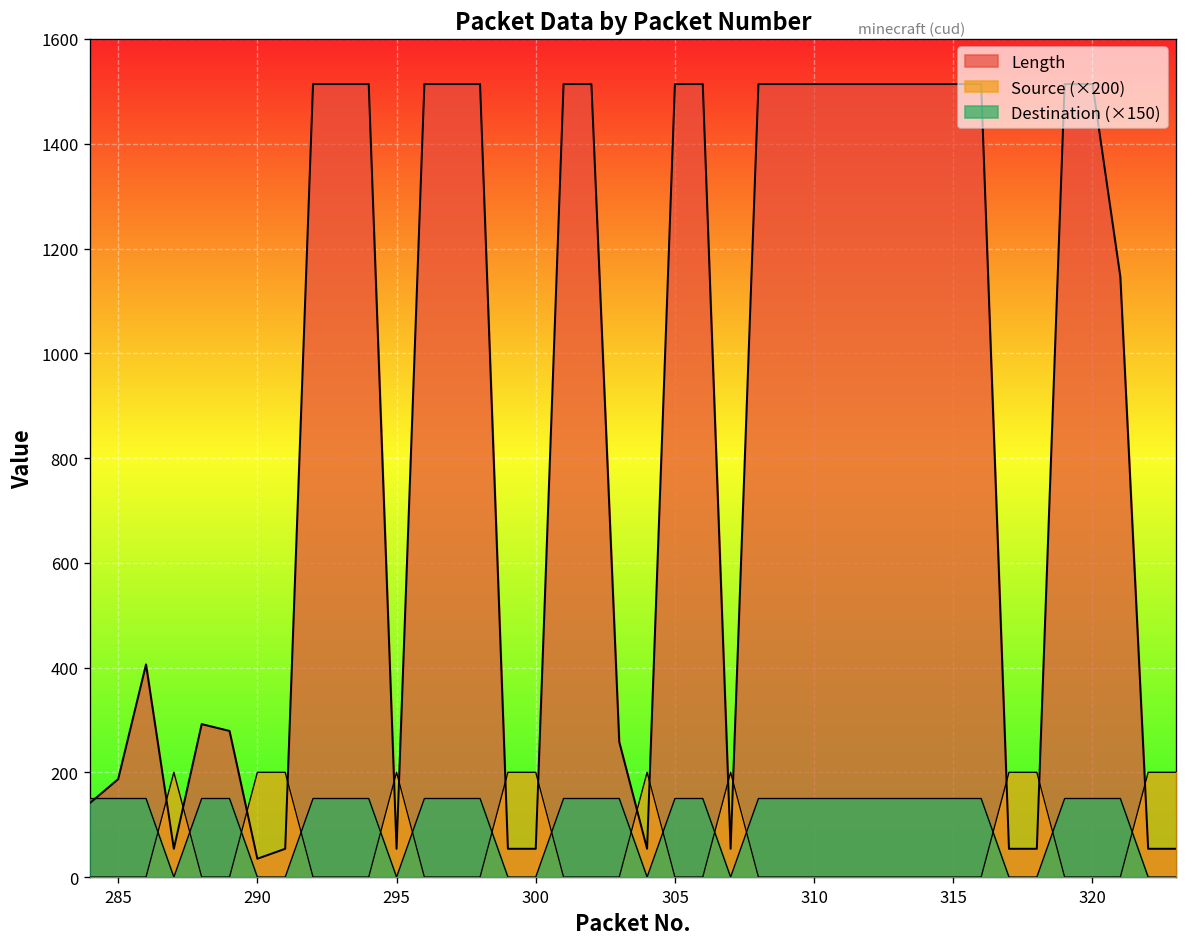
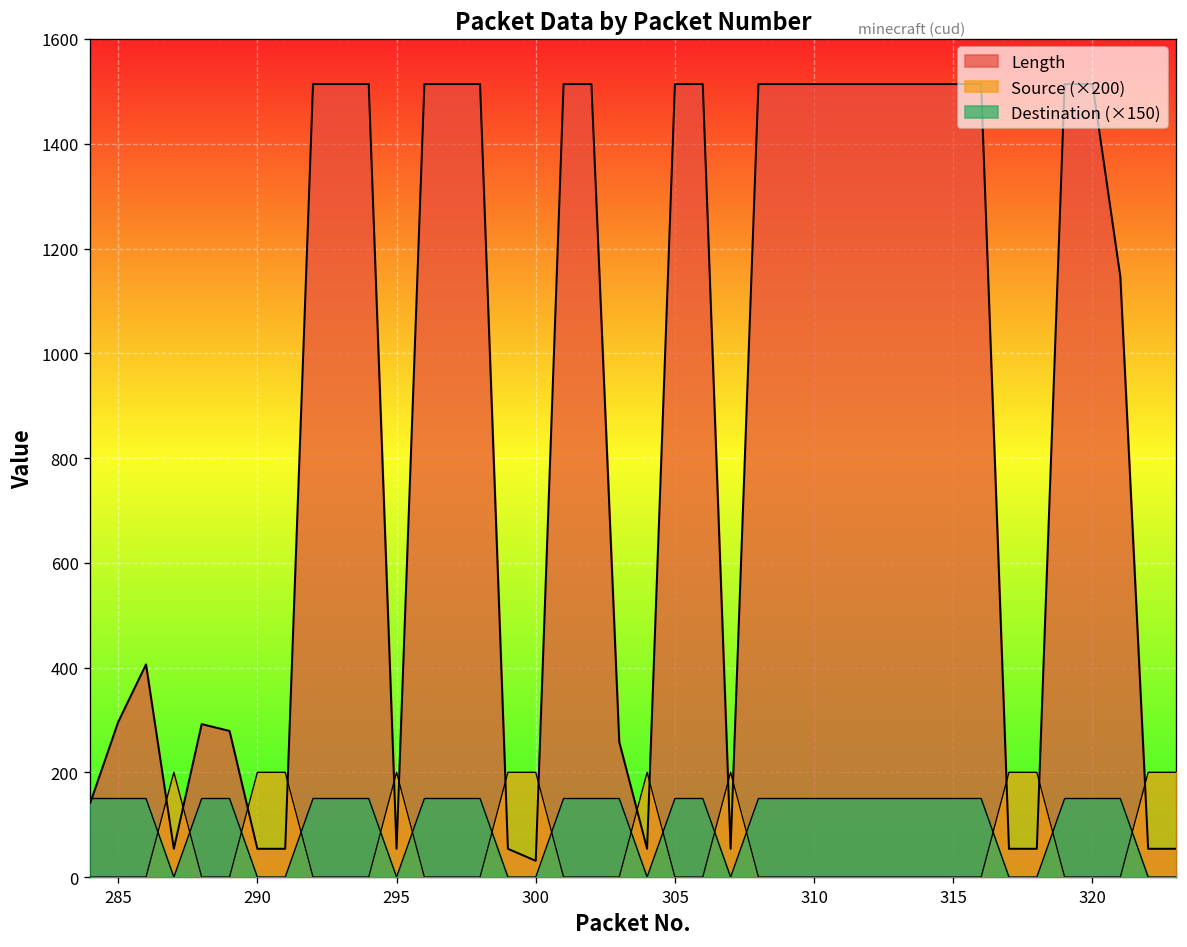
  {
    "Length": {
-     "285": 190,
-     "290": 40,
+     "285": 300,
+     "290": 50,
      "295": 50,
-     "300": 50,
+     "300": 30,
      "305": 1510,
      "310": 1510,
      "315": 1510
    },
    "Source (×200)": {
      "285": 0,
      "290": 200,
      "295": 200,
      "300": 200,
      "305": 0,
      "310": 0,
      "315": 0,
      "320": 0
    },
    "Destination (×150)": {
      "285": 150,
      "290": 0,
      "295": 0,
      "300": 0,
      "305": 150,
      "310": 150,
      "315": 150,
      "320": 150
    }
  }
